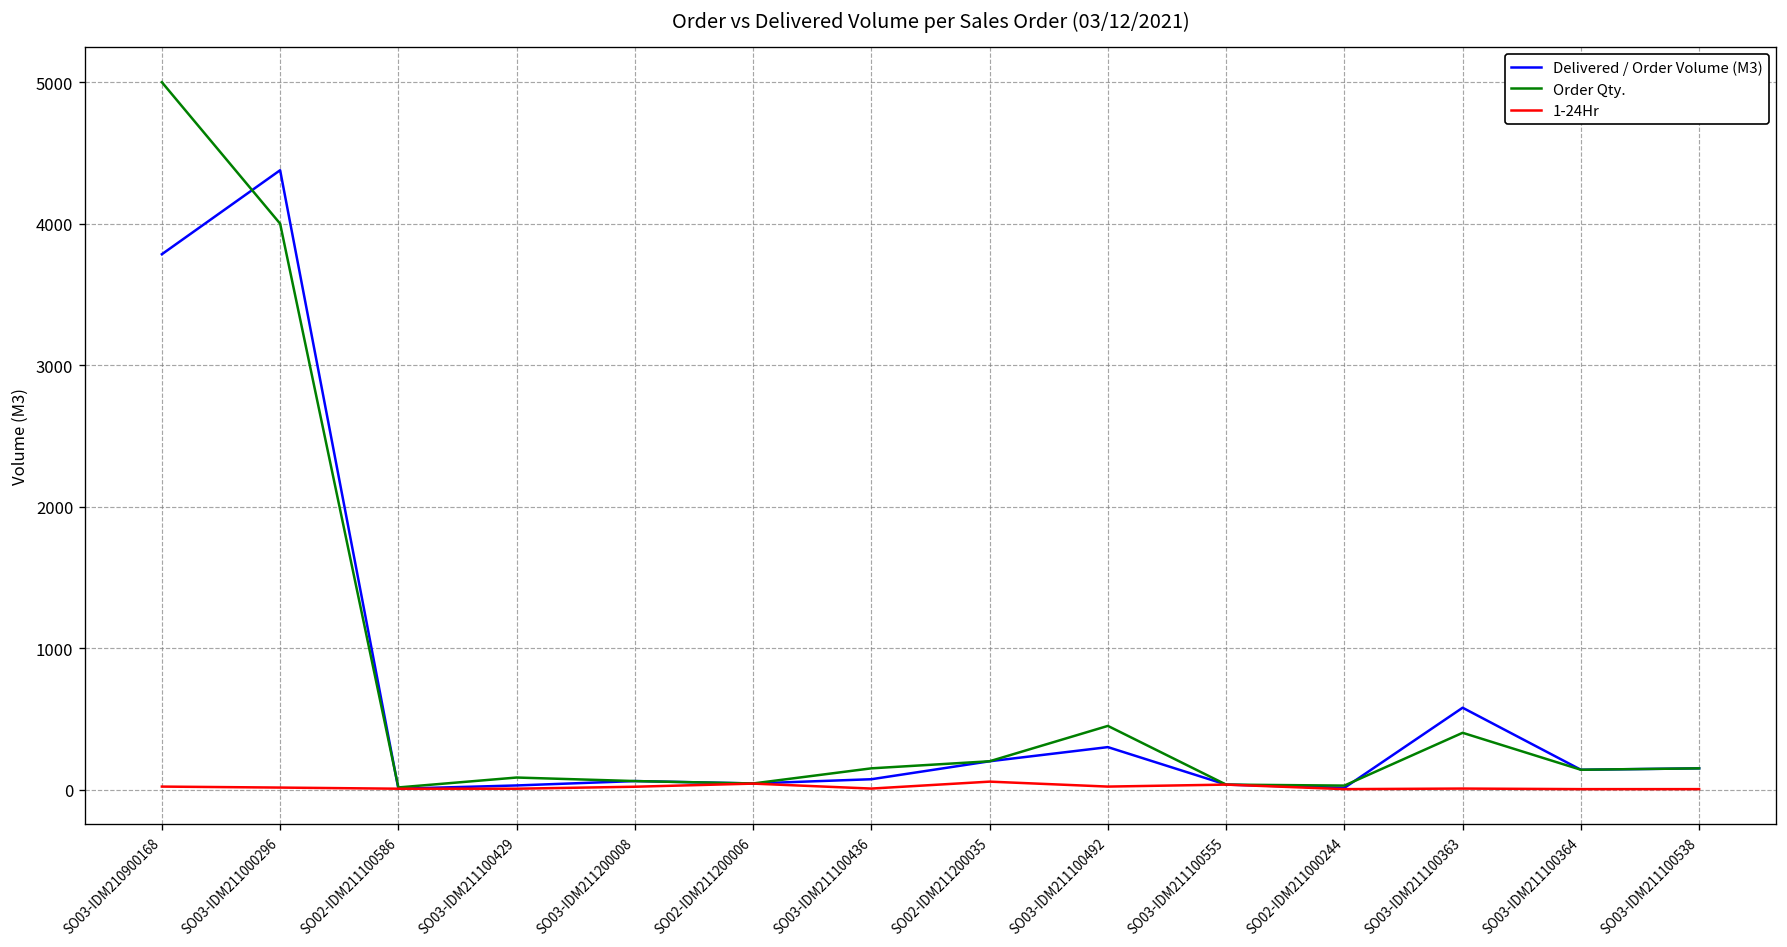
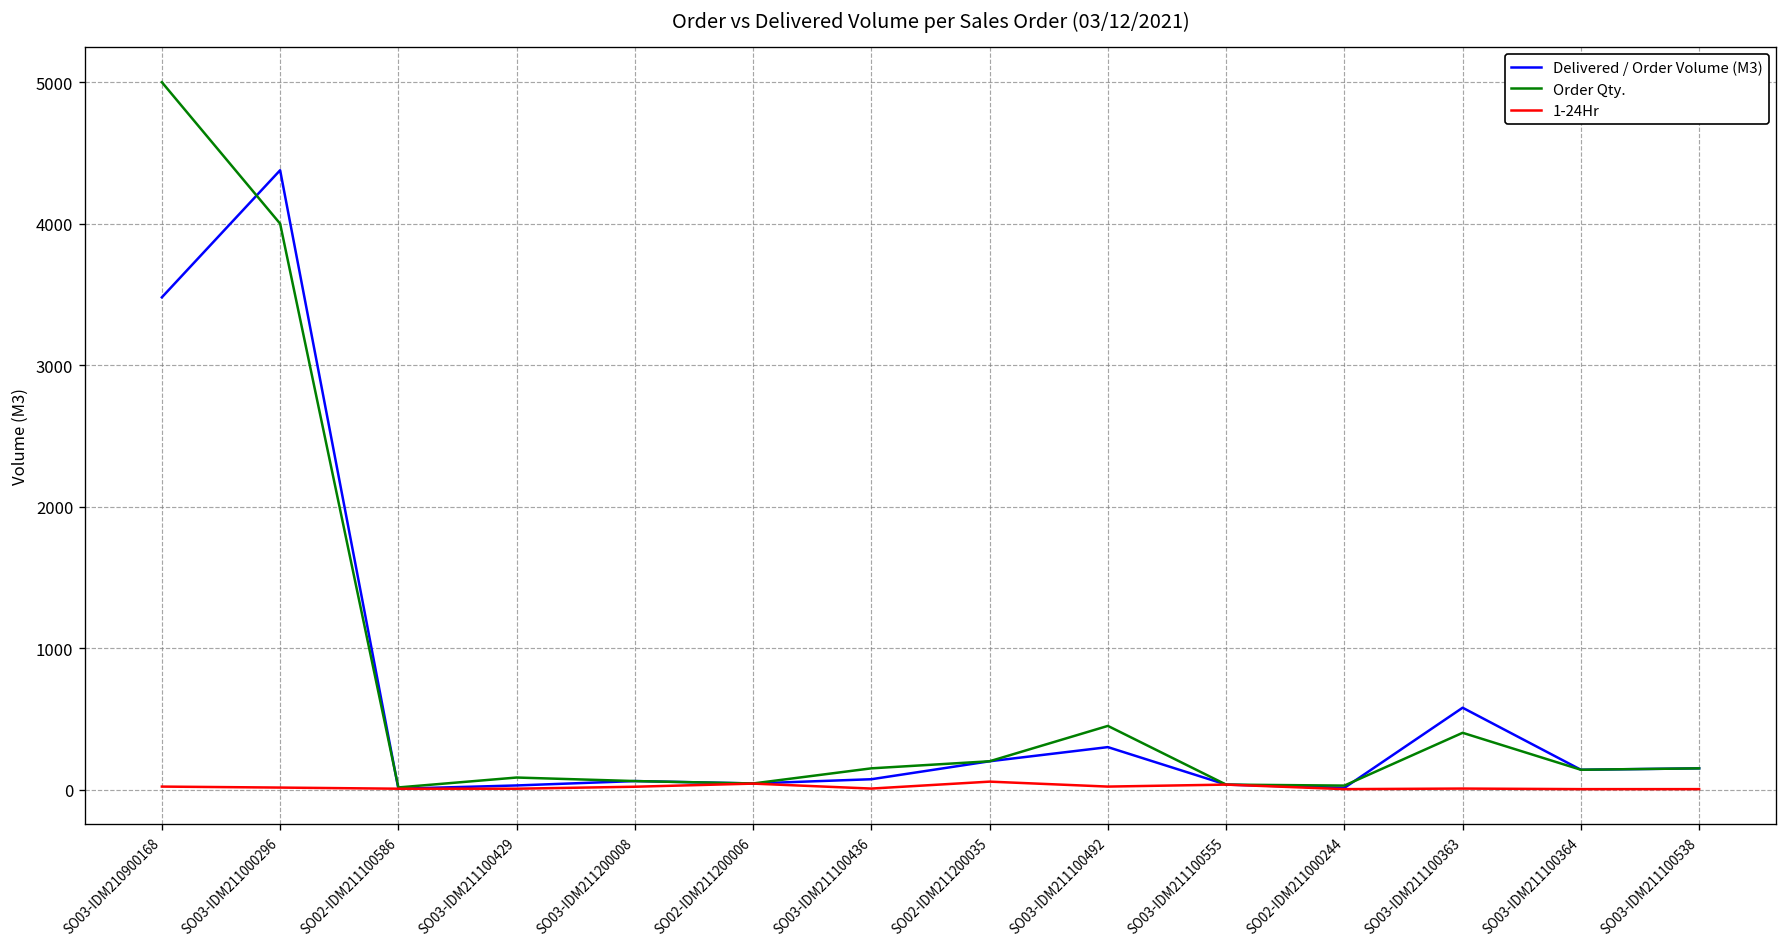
  {
    "Delivered / Order Volume (M3)": {
-     "SO03-IDM210900168": 3780,
+     "SO03-IDM210900168": 3480,
      "SO03-IDM211000296": 4380,
      "SO03-IDM211100429": 30,
      "SO03-IDM211100436": 70,
      "SO03-IDM211100492": 300,
      "SO03-IDM211100363": 580
    },
    "Order Qty.": {
      "SO03-IDM210900168": 5000,
      "SO03-IDM211000296": 4000,
      "SO03-IDM211100429": 90,
      "SO03-IDM211100436": 150,
      "SO03-IDM211100492": 450,
      "SO03-IDM211100363": 400
    },
    "1-24Hr": {
      "SO03-IDM210900168": 20,
      "SO03-IDM211000296": 10,
      "SO03-IDM211100429": 10,
      "SO03-IDM211200008": 20,
      "SO03-IDM211100436": 10,
      "SO02-IDM211200035": 60,
      "SO03-IDM211100492": 20,
      "SO03-IDM211100363": 10,
      "SO03-IDM211100364": 0,
      "SO03-IDM211100538": 0
    }
  }
